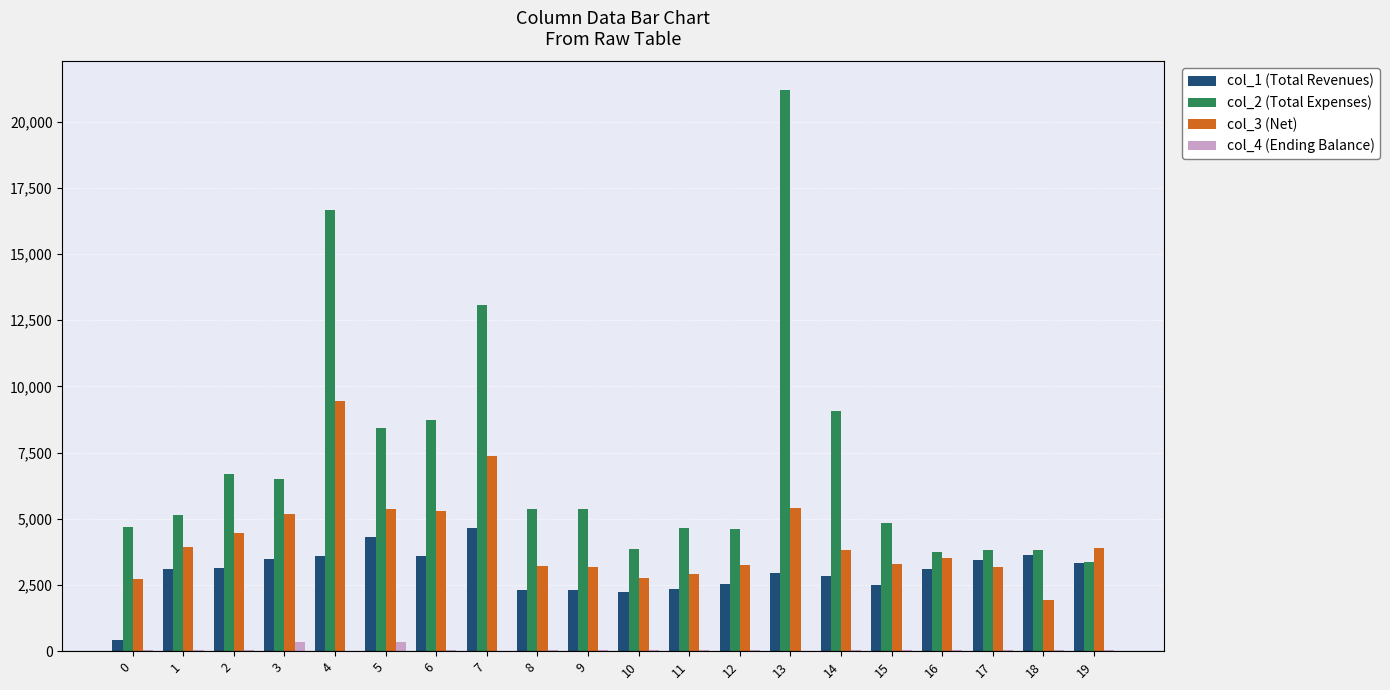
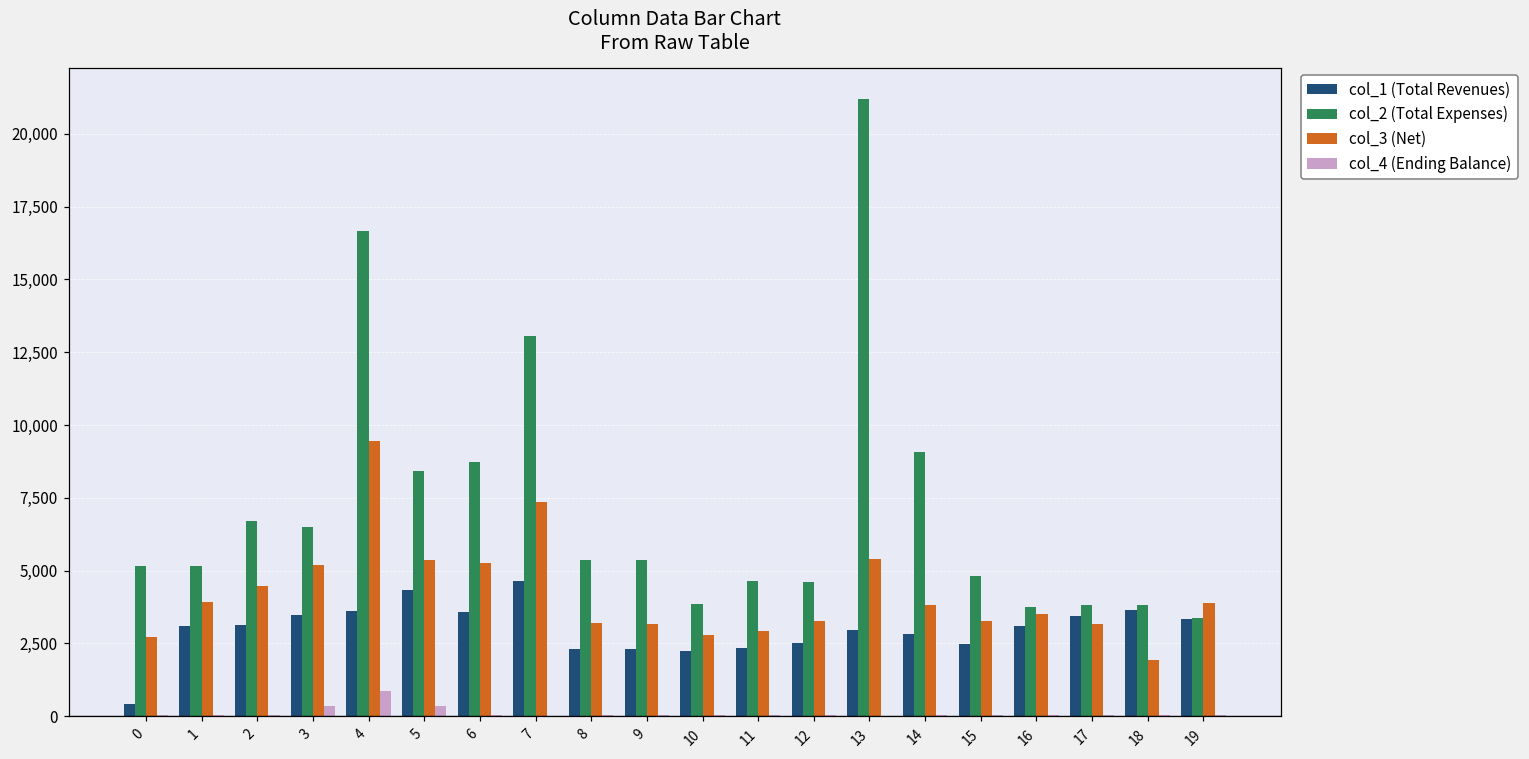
  {
    "col_1 (Total Revenues)": {
      "0": "400",
      "1": "3,100",
      "2": "3,100",
      "3": "3,500",
      "4": "3,600",
      "5": "4,300",
      "6": "3,600",
      "7": "4,600",
      "8": "2,300",
      "9": "2,300",
      "10": "2,200",
      "11": "2,400",
      "12": "2,500",
      "13": "3,000",
      "14": "2,800",
      "15": "2,500",
      "16": "3,100",
      "17": "3,400",
      "18": "3,600",
      "19": "3,300"
    },
    "col_2 (Total Expenses)": {
-     "0": "4,700",
+     "0": "5,200",
      "1": "5,200",
      "2": "6,700",
      "3": "6,500",
      "4": "16,700",
      "5": "8,400",
      "6": "8,700",
      "7": "13,100",
      "8": "5,400",
      "9": "5,400",
      "10": "3,900",
      "11": "4,600",
      "12": "4,600",
      "13": "21,200",
      "14": "9,100",
      "15": "4,800",
      "16": "3,800",
      "17": "3,800",
      "18": "3,800",
      "19": "3,400"
    },
    "col_3 (Net)": {
      "0": "2,700",
      "1": "3,900",
      "2": "4,500",
      "3": "5,200",
      "4": "9,400",
      "5": "5,400",
      "6": "5,300",
      "7": "7,400",
      "8": "3,200",
      "9": "3,200",
      "10": "2,800",
      "11": "2,900",
      "12": "3,300",
      "13": "5,400",
      "14": "3,800",
      "15": "3,300",
      "16": "3,500",
      "17": "3,200",
      "18": "1,900",
      "19": "3,900"
    },
    "col_4 (Ending Balance)": {
      "3": "400",
-     "4": "0",
+     "4": "900",
      "5": "400"
    }
  }
